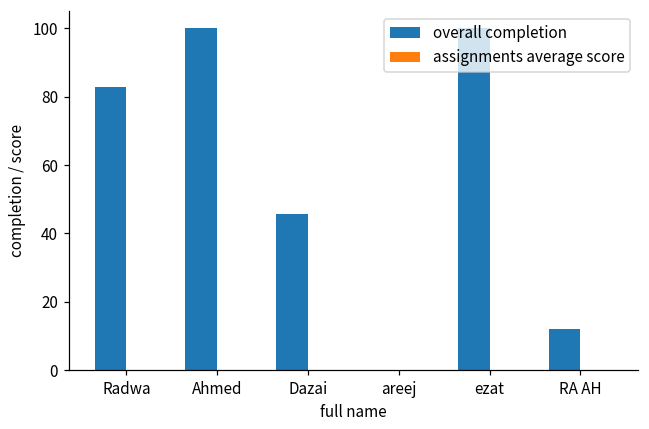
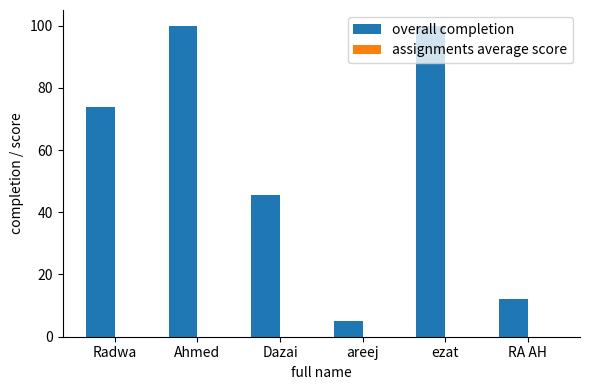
  {
    "overall completion": {
-     "Radwa": 83,
+     "Radwa": 74,
      "Ahmed": 100,
      "Dazai": 46,
-     "areej": 0,
+     "areej": 5,
      "RA AH": 12
    },
    "assignments average score": {
      "Radwa": 0,
      "Ahmed": 0,
      "Dazai": 0,
      "areej": 0,
      "ezat": 0,
      "RA AH": 0
    }
  }
